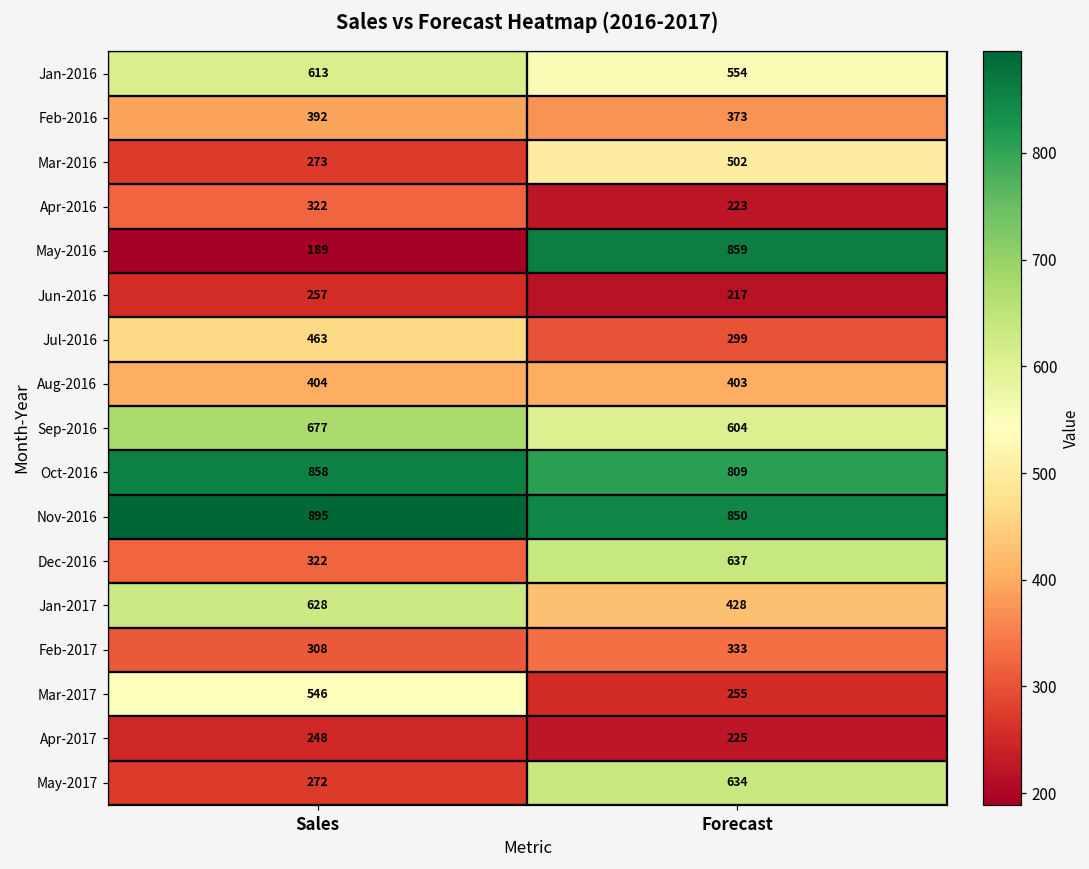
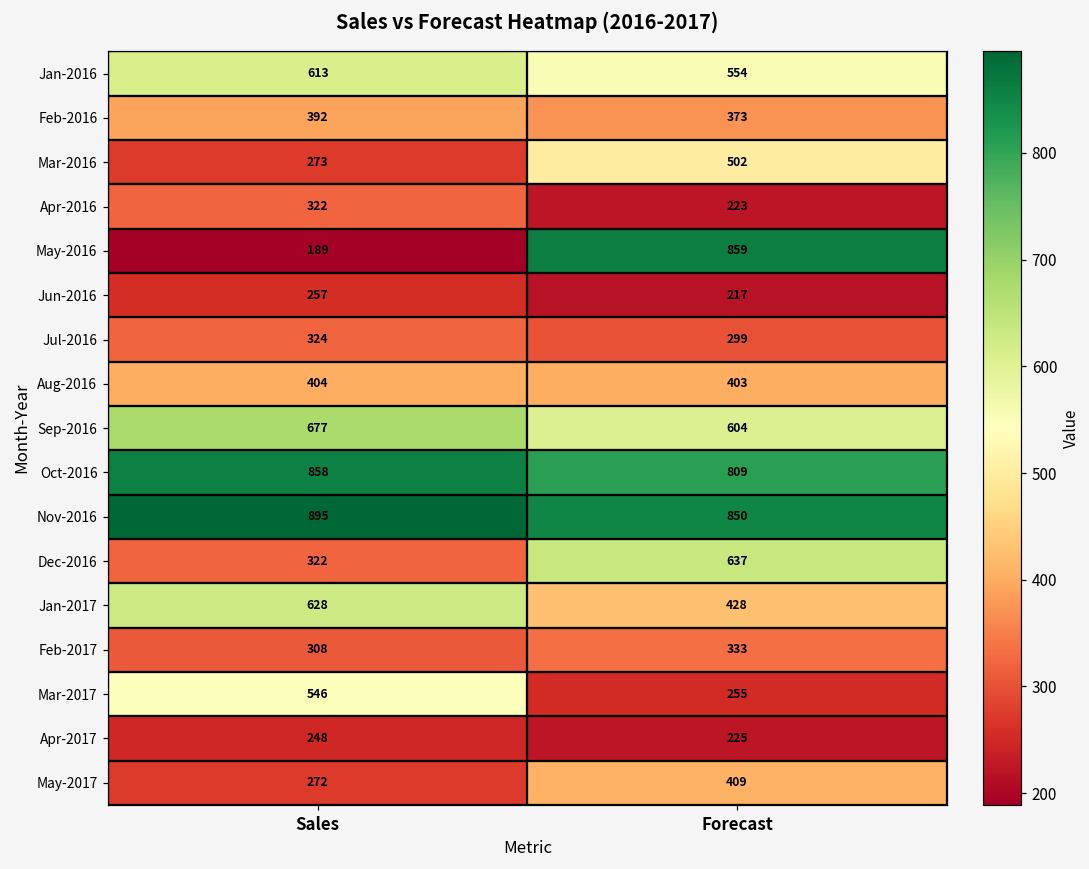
  {
    "Jan-2016": {
      "Sales": 613,
      "Forecast": 554
    },
    "Feb-2016": {
      "Sales": 392,
      "Forecast": 373
    },
    "Mar-2016": {
      "Sales": 273,
      "Forecast": 502
    },
    "Apr-2016": {
      "Sales": 322,
      "Forecast": 223
    },
    "May-2016": {
      "Sales": 189,
      "Forecast": 859
    },
    "Jun-2016": {
      "Sales": 257,
      "Forecast": 217
    },
    "Jul-2016": {
-     "Sales": 463,
+     "Sales": 324,
      "Forecast": 299
    },
    "Aug-2016": {
      "Sales": 404,
      "Forecast": 403
    },
    "Sep-2016": {
      "Sales": 677,
      "Forecast": 604
    },
    "Oct-2016": {
      "Sales": 858,
      "Forecast": 809
    },
    "Nov-2016": {
      "Sales": 895,
      "Forecast": 850
    },
    "Dec-2016": {
      "Sales": 322,
      "Forecast": 637
    },
    "Jan-2017": {
      "Sales": 628,
      "Forecast": 428
    },
    "Feb-2017": {
      "Sales": 308,
      "Forecast": 333
    },
    "Mar-2017": {
      "Sales": 546,
      "Forecast": 255
    },
    "Apr-2017": {
      "Sales": 248,
      "Forecast": 225
    },
    "May-2017": {
      "Sales": 272,
-     "Forecast": 634
+     "Forecast": 409
    }
  }
